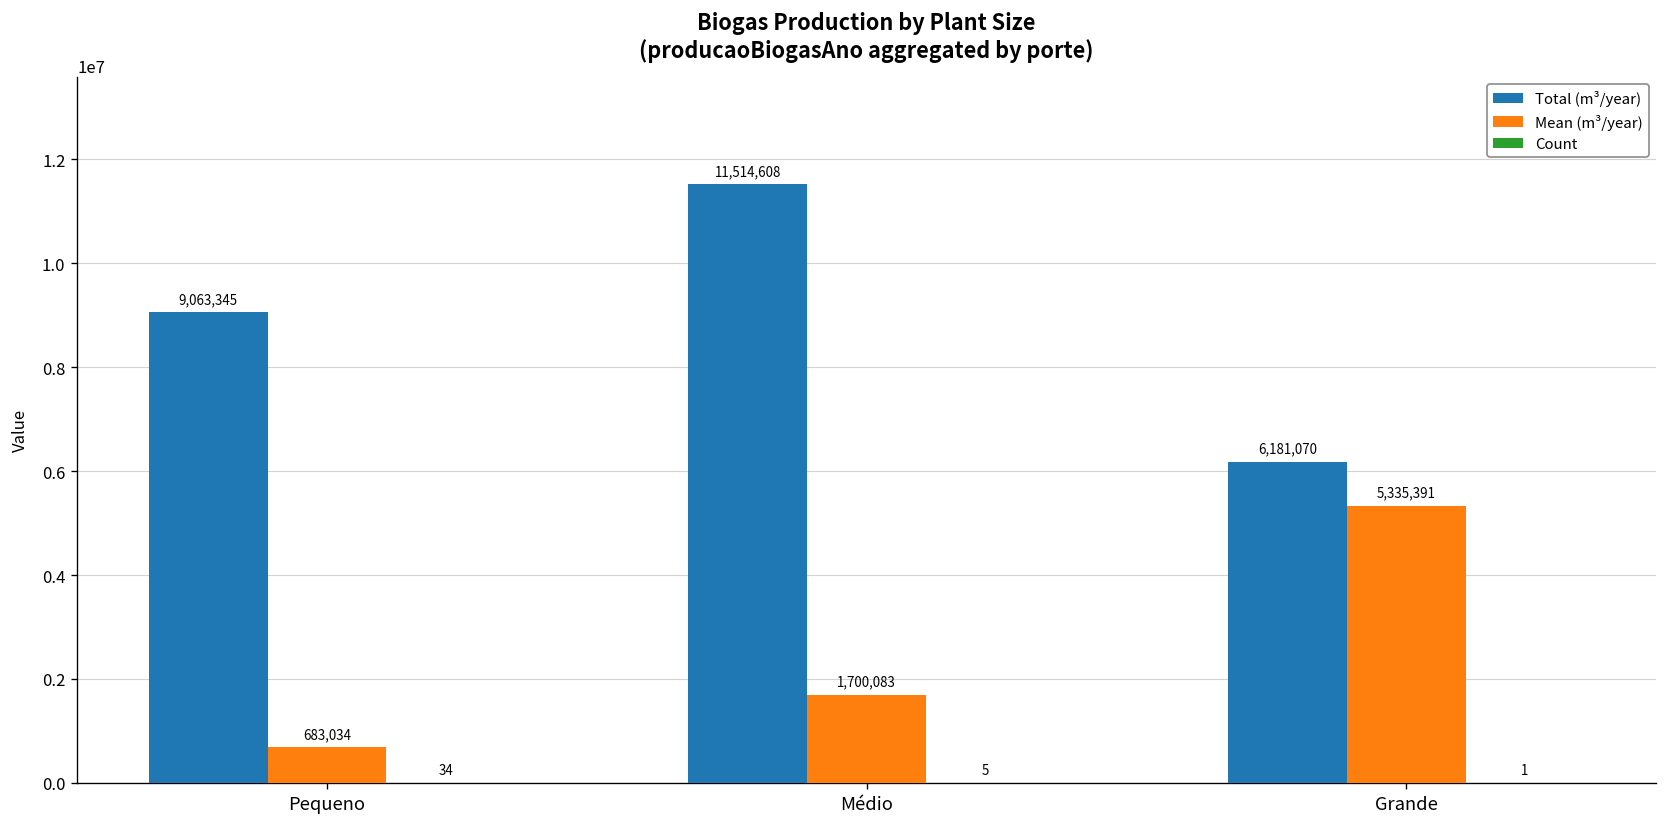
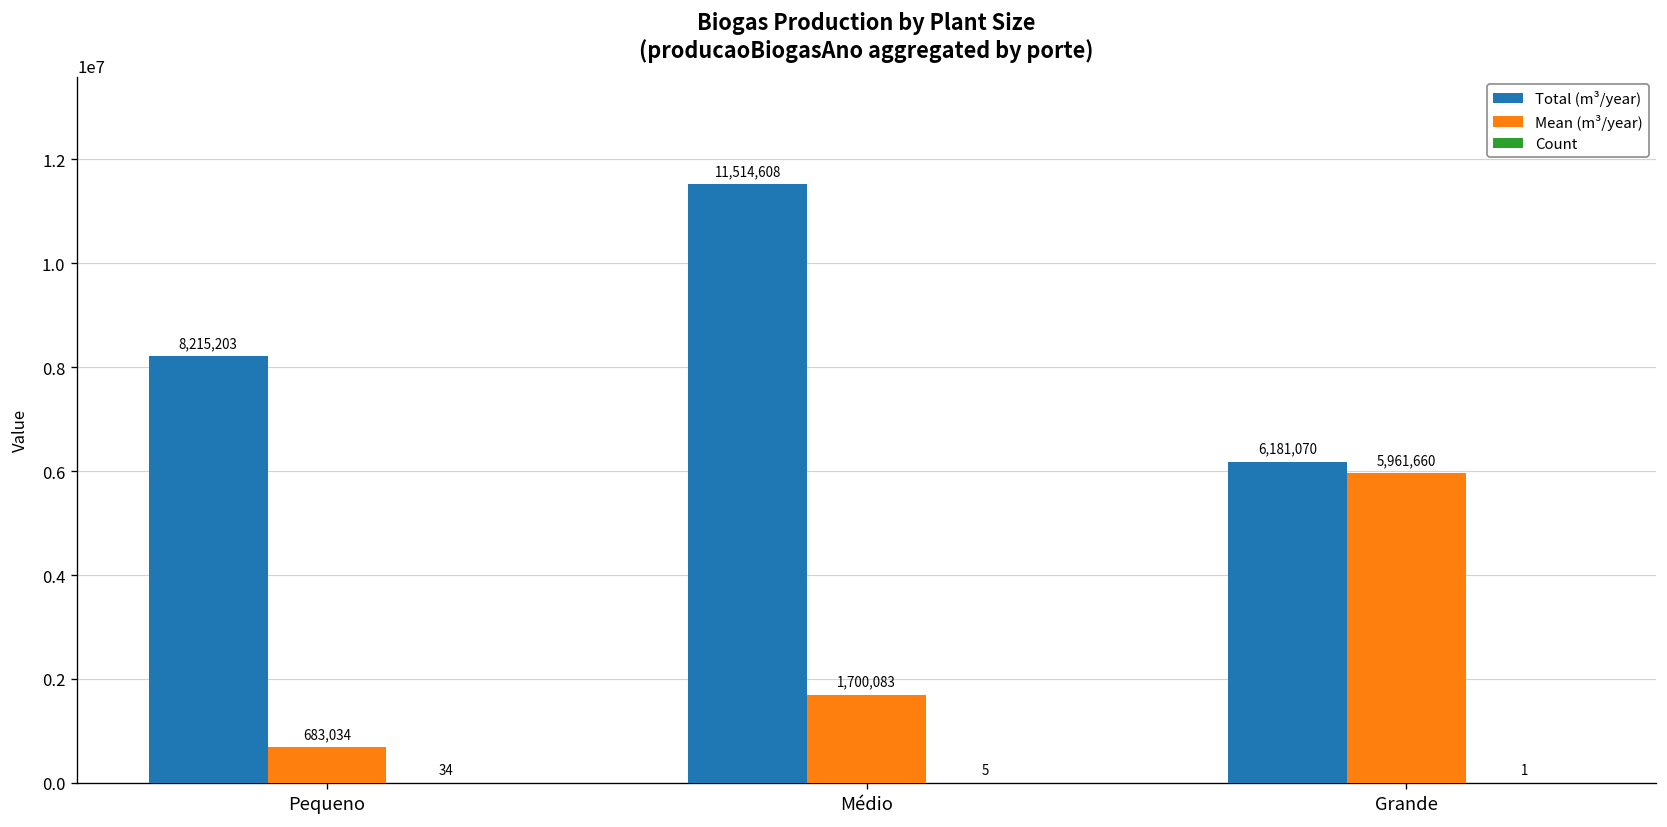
  {
    "Total (m³/year)": {
-     "Pequeno": "9,063,345",
+     "Pequeno": "8,215,203",
      "Médio": "11,514,608",
      "Grande": "6,181,070"
    },
    "Mean (m³/year)": {
      "Pequeno": "683,034",
      "Médio": "1,700,083",
-     "Grande": "5,335,391"
+     "Grande": "5,961,660"
    },
    "Count": {
      "Pequeno": "34",
      "Médio": "5",
      "Grande": "1"
    }
  }
